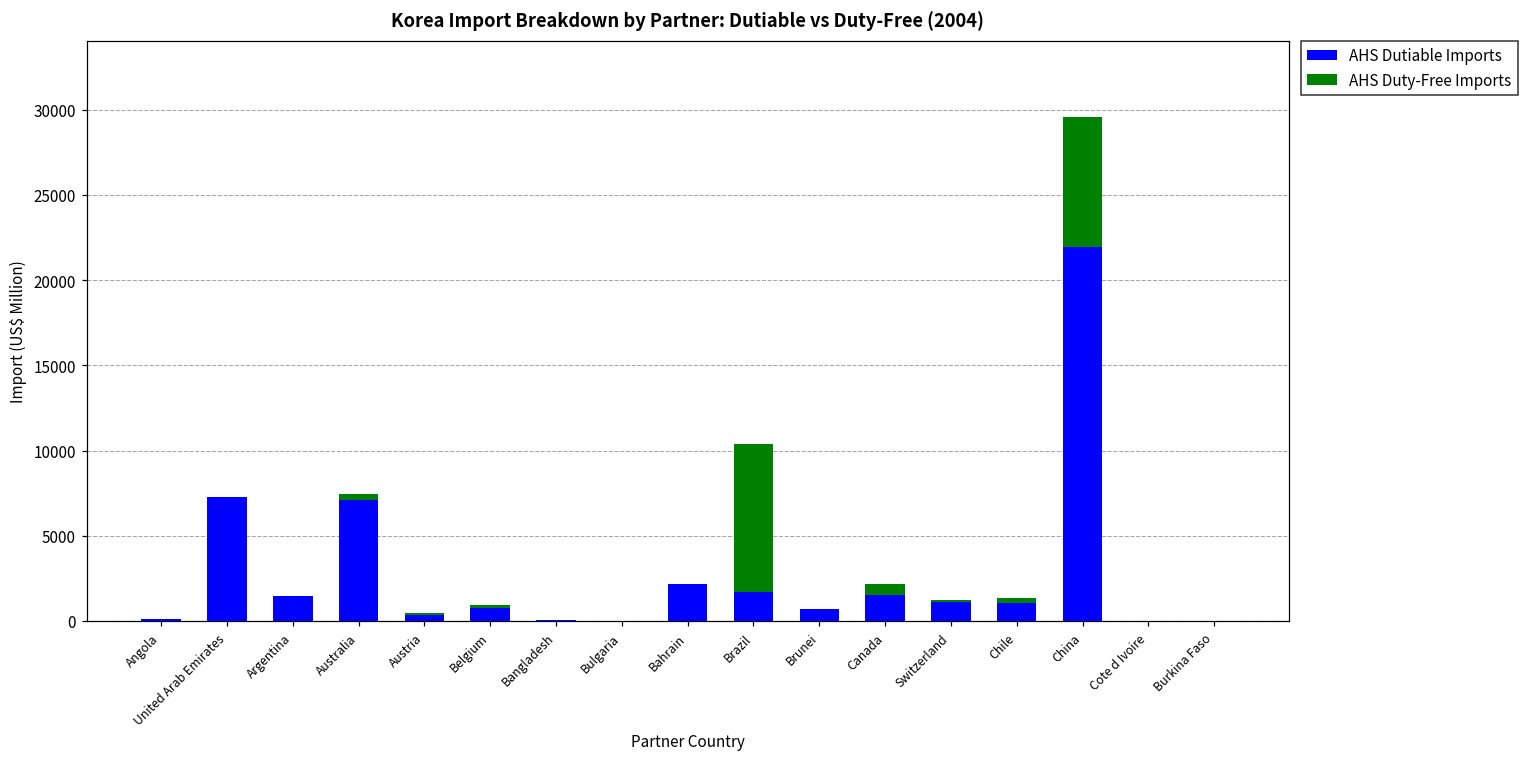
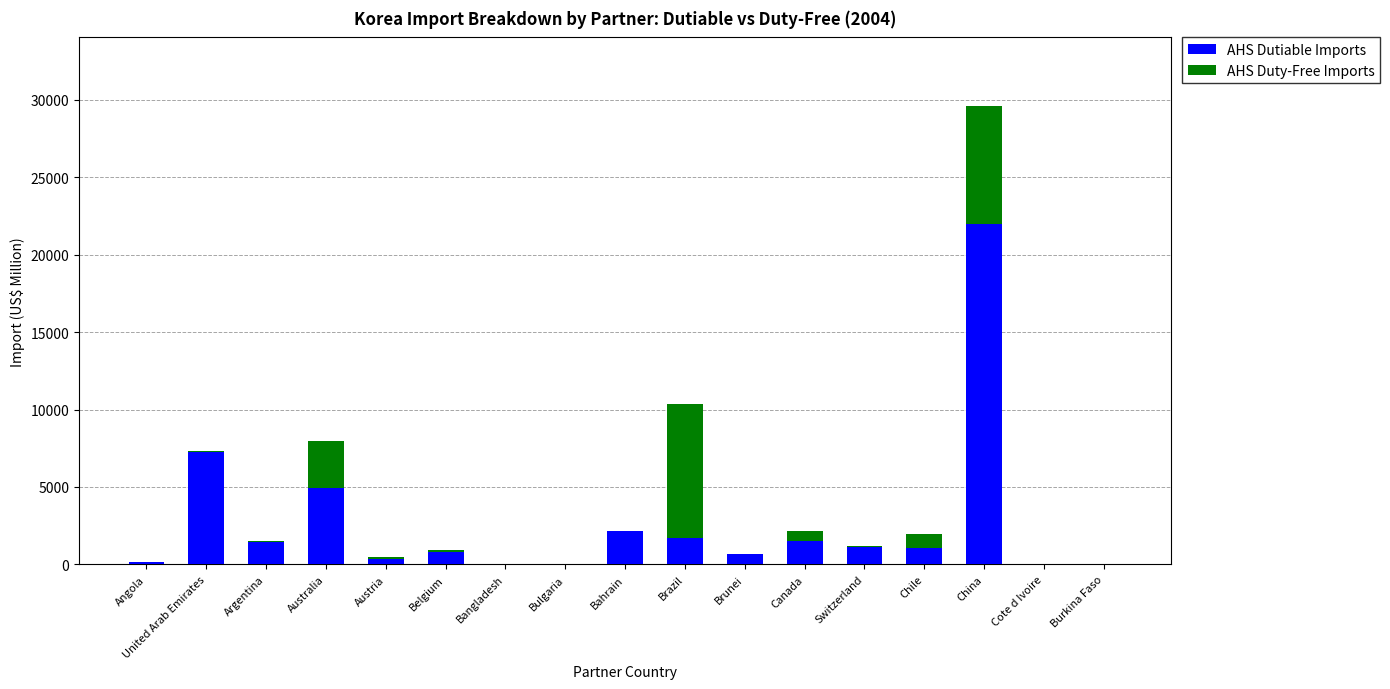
  {
    "AHS Dutiable Imports": {
      "United Arab Emirates": 7300,
      "Argentina": 1500,
-     "Australia": 7100,
+     "Australia": 5000,
      "Austria": 400,
      "Belgium": 800,
      "Bahrain": 2200,
      "Brazil": 1700,
      "Brunei": 700,
      "Canada": 1500,
      "Switzerland": 1100,
      "Chile": 1000,
      "China": 22000
    },
    "AHS Duty-Free Imports": {
-     "Australia": 300,
+     "Australia": 3000,
      "Brazil": 8700,
      "Canada": 700,
-     "Chile": 300,
+     "Chile": 900,
      "China": 7600,
      "Burkina Faso": 0
    }
  }
